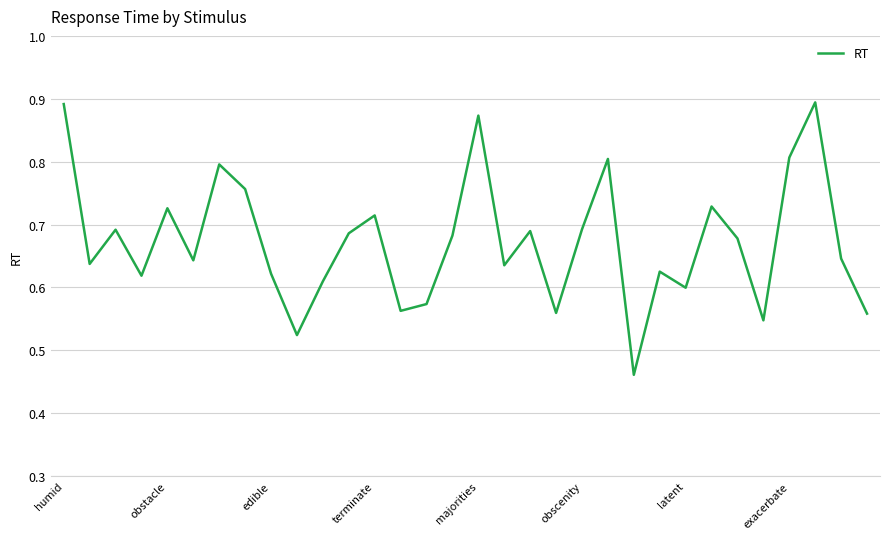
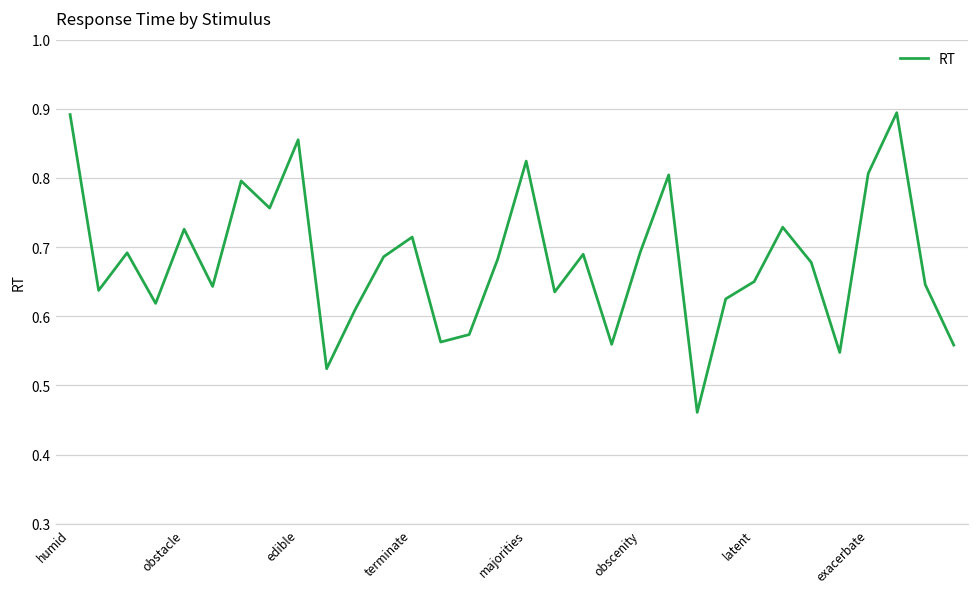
  {
    "humid": 0.89,
    "obstacle": 0.73,
-   "edible": 0.62,
+   "edible": 0.86,
    "terminate": 0.71,
-   "majorities": 0.87,
+   "majorities": 0.82,
    "obscenity": 0.69,
-   "latent": 0.60,
+   "latent": 0.65,
    "exacerbate": 0.81
  }
